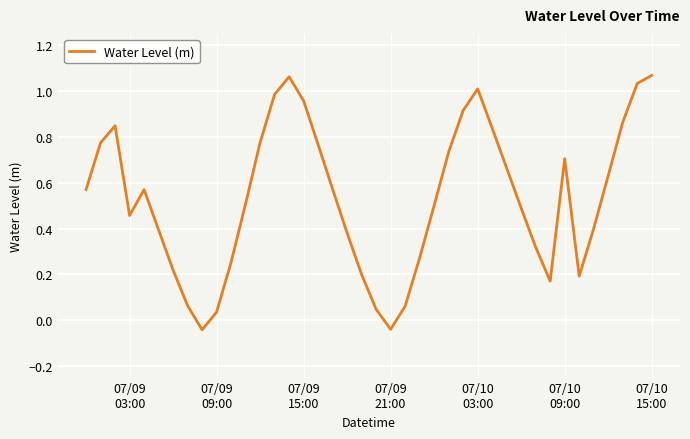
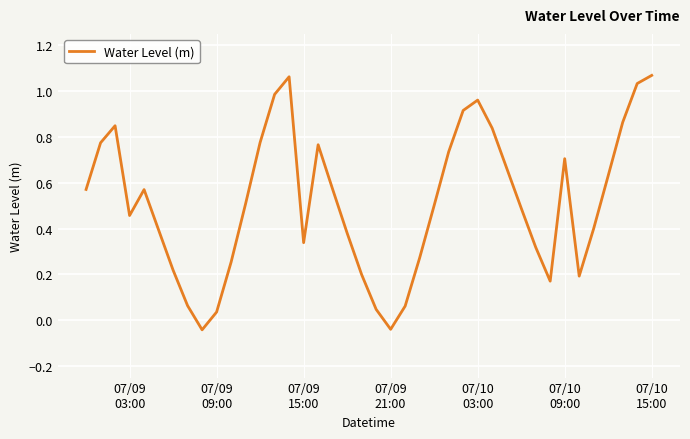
  {
    "07/09 03:00": 0.46,
    "07/09 09:00": 0.04,
-   "07/09 15:00": 0.96,
+   "07/09 15:00": 0.34,
    "07/09 21:00": -0.04,
-   "07/10 03:00": 1.01,
+   "07/10 03:00": 0.96,
    "07/10 09:00": 0.71,
    "07/10 15:00": 1.07
  }
